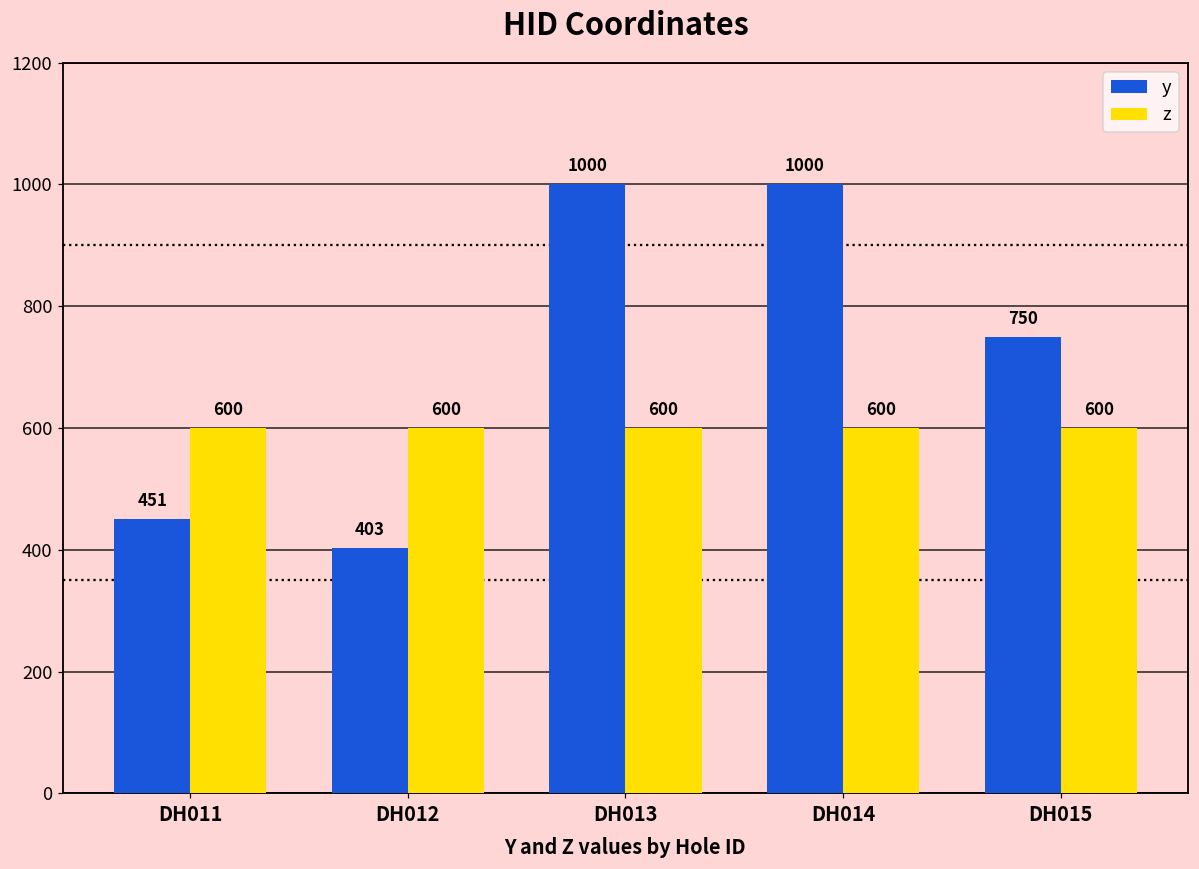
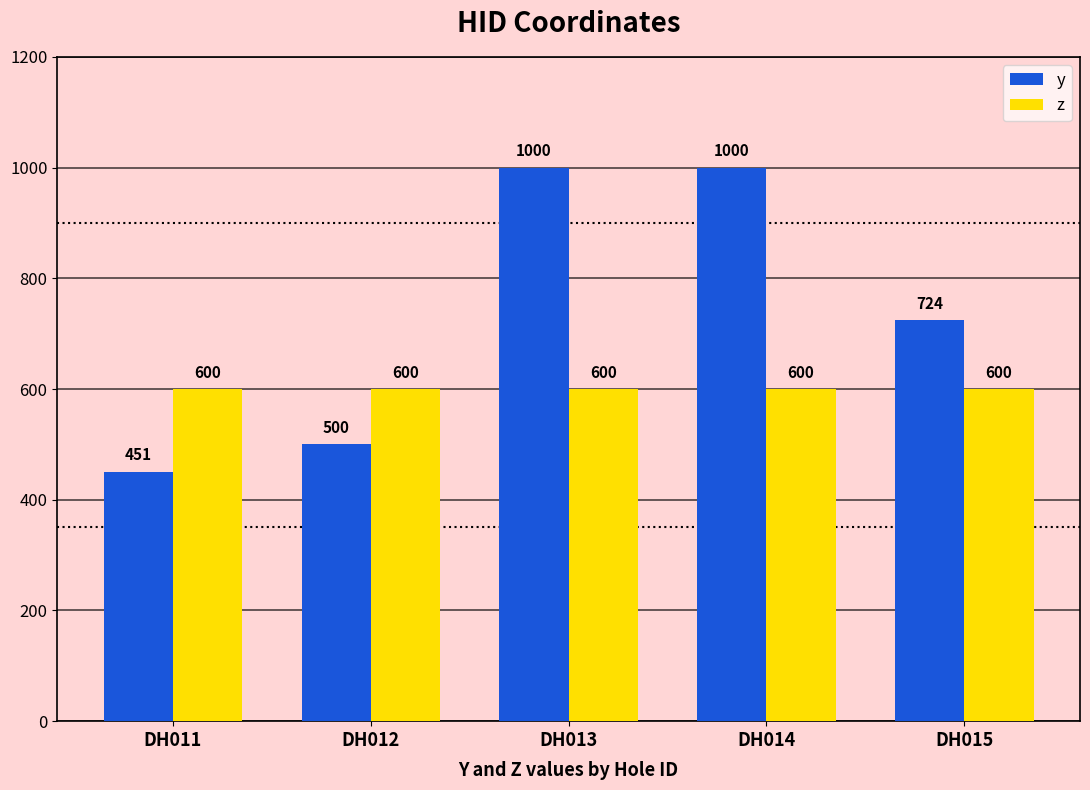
  {
    "y": {
      "DH011": 451,
-     "DH012": 403,
+     "DH012": 500,
      "DH013": 1000,
      "DH014": 1000,
-     "DH015": 750
+     "DH015": 724
    },
    "z": {
      "DH011": 600,
      "DH012": 600,
      "DH013": 600,
      "DH014": 600,
      "DH015": 600
    }
  }
